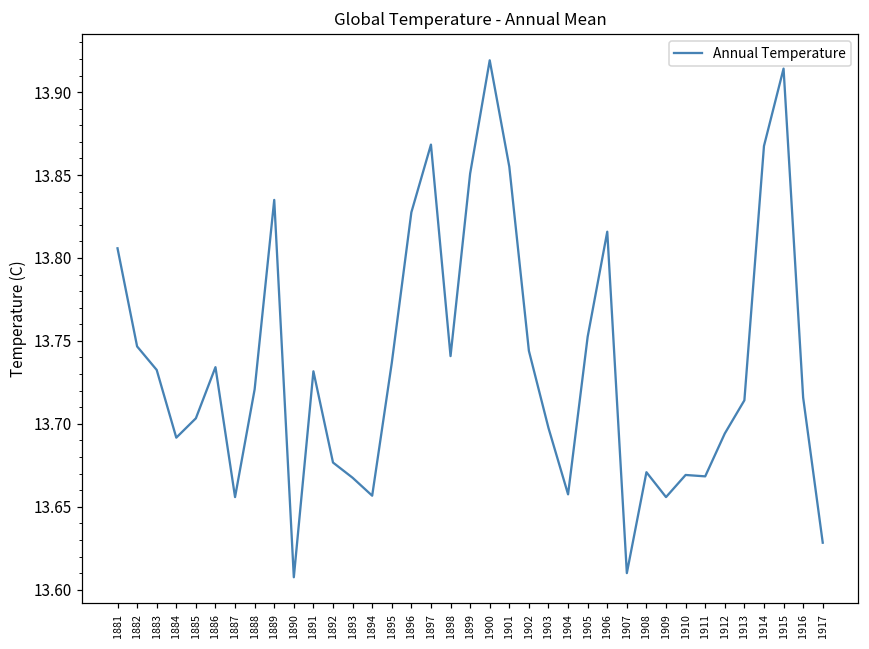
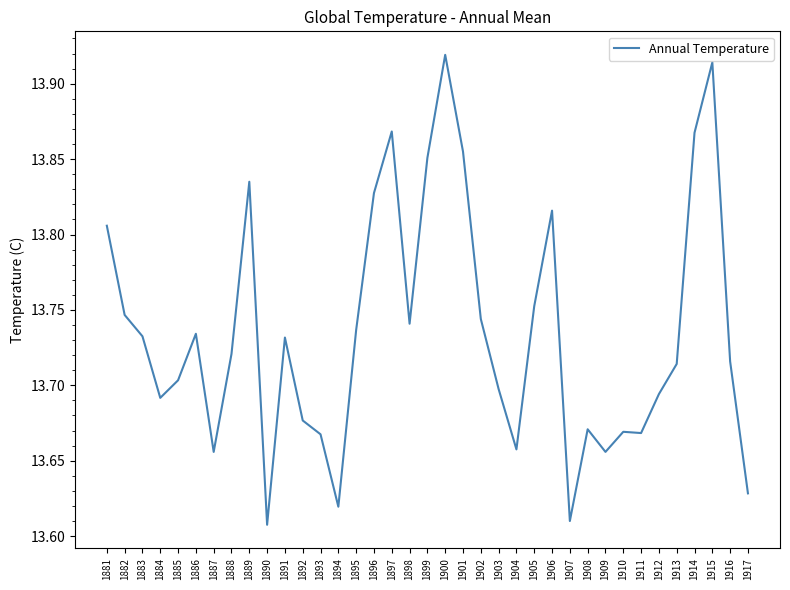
  {
    "1881": 13.806,
    "1882": 13.747,
    "1883": 13.733,
    "1884": 13.692,
    "1885": 13.703,
    "1886": 13.734,
    "1887": 13.656,
    "1888": 13.721,
    "1889": 13.835,
    "1890": 13.608,
    "1891": 13.732,
    "1892": 13.677,
    "1893": 13.668,
-   "1894": 13.657,
+   "1894": 13.619,
    "1895": 13.737,
    "1896": 13.828,
    "1897": 13.868,
    "1898": 13.741,
    "1899": 13.851,
    "1900": 13.919,
    "1901": 13.855,
    "1902": 13.744,
    "1903": 13.698,
    "1904": 13.658,
    "1905": 13.753,
    "1906": 13.816,
    "1907": 13.610,
    "1908": 13.671,
    "1909": 13.656,
    "1910": 13.669,
    "1911": 13.668,
    "1912": 13.694,
    "1913": 13.714,
    "1914": 13.868,
    "1915": 13.914,
    "1916": 13.716,
    "1917": 13.628
  }
